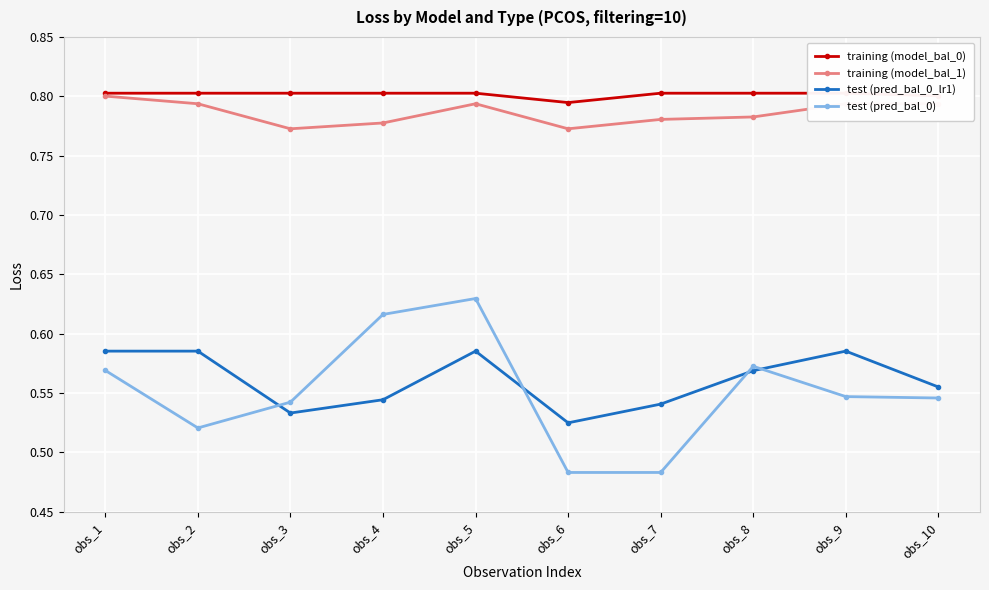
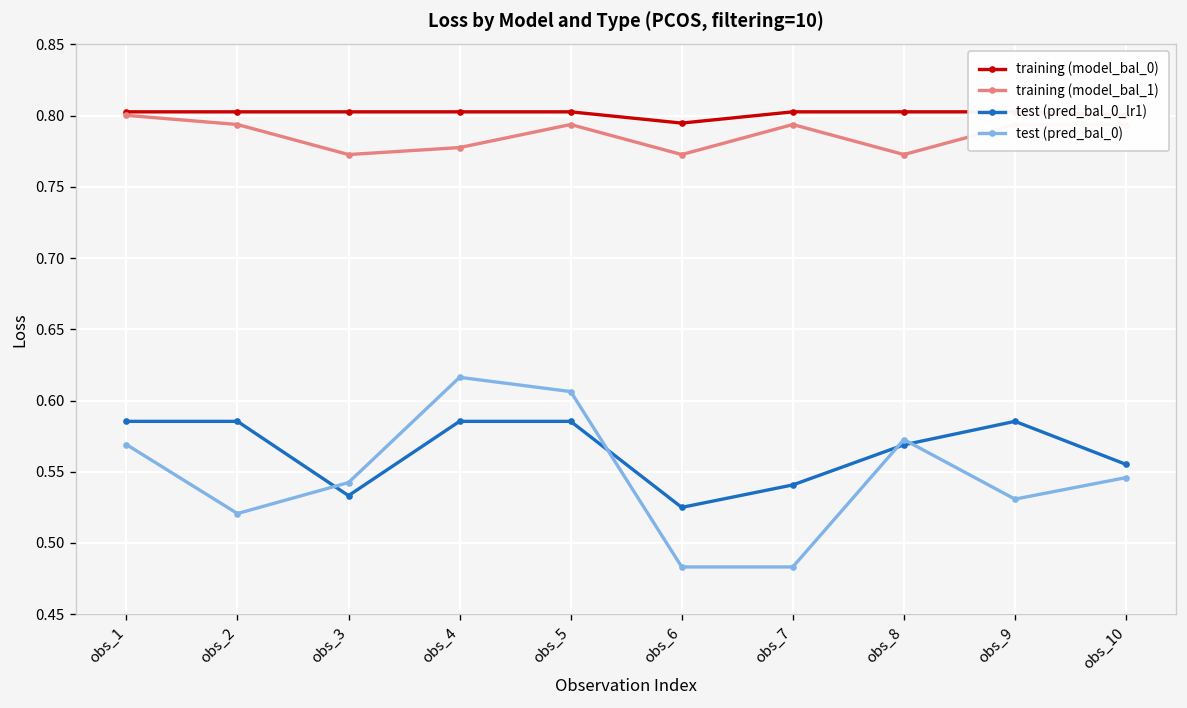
  {
    "training (model_bal_0)": {
      "obs_1": 0.803,
      "obs_2": 0.803,
      "obs_3": 0.803,
      "obs_4": 0.803,
      "obs_5": 0.803,
      "obs_6": 0.795,
      "obs_7": 0.803,
      "obs_8": 0.803
    },
    "training (model_bal_1)": {
      "obs_1": 0.800,
      "obs_2": 0.794,
      "obs_3": 0.773,
      "obs_4": 0.778,
      "obs_5": 0.794,
      "obs_6": 0.773,
-     "obs_7": 0.781,
-     "obs_8": 0.783
+     "obs_7": 0.794,
+     "obs_8": 0.773
    },
    "test (pred_bal_0_lr1)": {
      "obs_1": 0.585,
      "obs_2": 0.585,
      "obs_3": 0.533,
-     "obs_4": 0.544,
+     "obs_4": 0.585,
      "obs_5": 0.585,
      "obs_6": 0.525,
      "obs_7": 0.541,
      "obs_8": 0.569,
      "obs_9": 0.585,
      "obs_10": 0.555
    },
    "test (pred_bal_0)": {
      "obs_1": 0.569,
      "obs_2": 0.521,
      "obs_3": 0.542,
      "obs_4": 0.616,
-     "obs_5": 0.630,
+     "obs_5": 0.606,
      "obs_6": 0.483,
      "obs_7": 0.483,
      "obs_8": 0.573,
-     "obs_9": 0.547,
+     "obs_9": 0.531,
      "obs_10": 0.546
    }
  }
